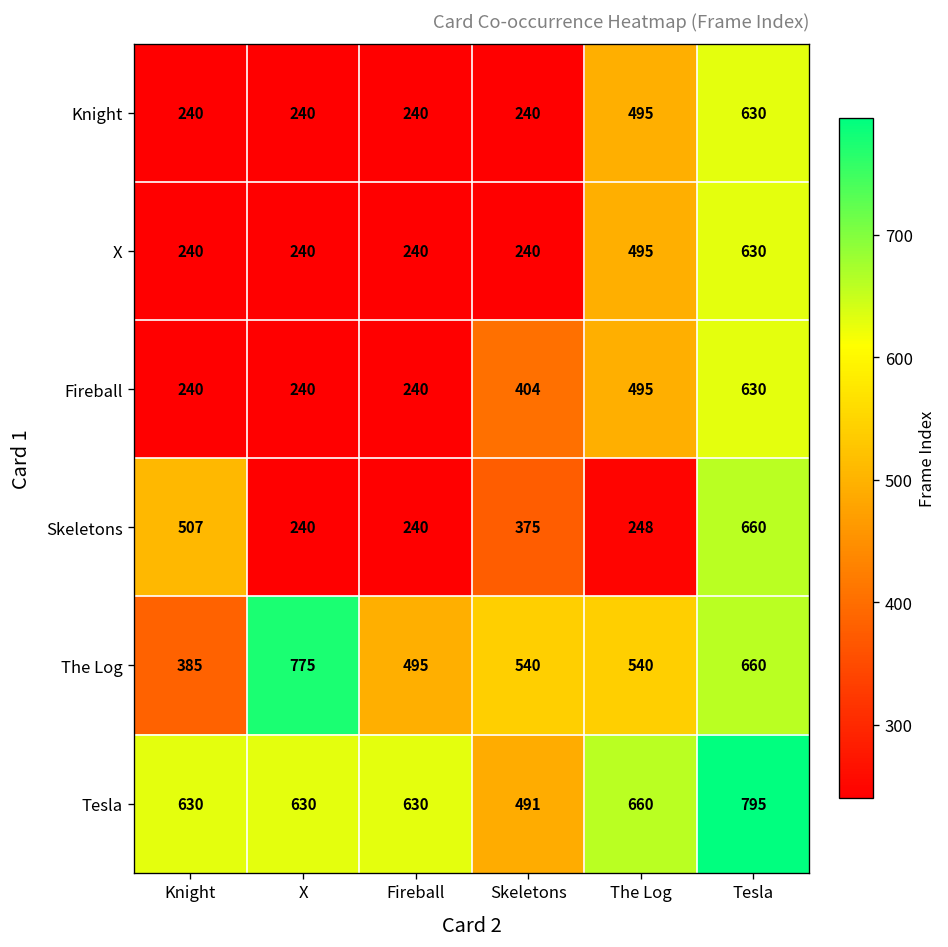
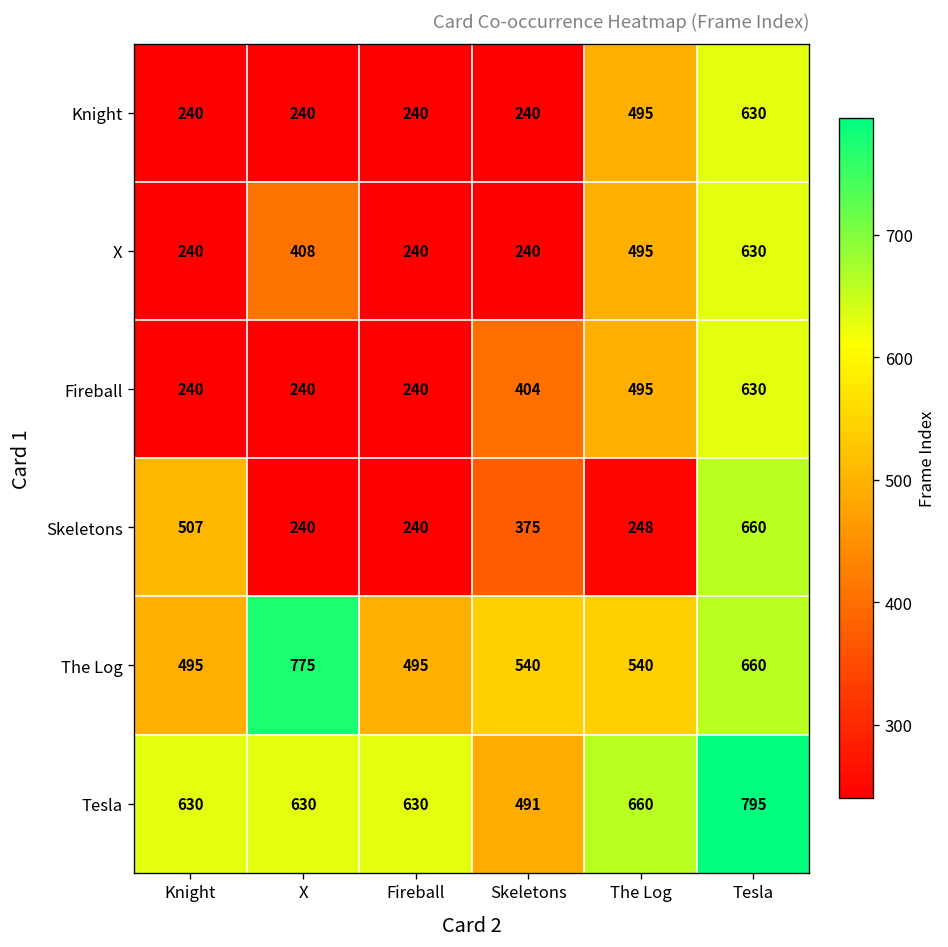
  {
    "Knight": {
      "Knight": 240,
      "X": 240,
      "Fireball": 240,
      "Skeletons": 240,
      "The Log": 495,
      "Tesla": 630
    },
    "X": {
      "Knight": 240,
-     "X": 240,
+     "X": 408,
      "Fireball": 240,
      "Skeletons": 240,
      "The Log": 495,
      "Tesla": 630
    },
    "Fireball": {
      "Knight": 240,
      "X": 240,
      "Fireball": 240,
      "Skeletons": 404,
      "The Log": 495,
      "Tesla": 630
    },
    "Skeletons": {
      "Knight": 507,
      "X": 240,
      "Fireball": 240,
      "Skeletons": 375,
      "The Log": 248,
      "Tesla": 660
    },
    "The Log": {
-     "Knight": 385,
+     "Knight": 495,
      "X": 775,
      "Fireball": 495,
      "Skeletons": 540,
      "The Log": 540,
      "Tesla": 660
    },
    "Tesla": {
      "Knight": 630,
      "X": 630,
      "Fireball": 630,
      "Skeletons": 491,
      "The Log": 660,
      "Tesla": 795
    }
  }
